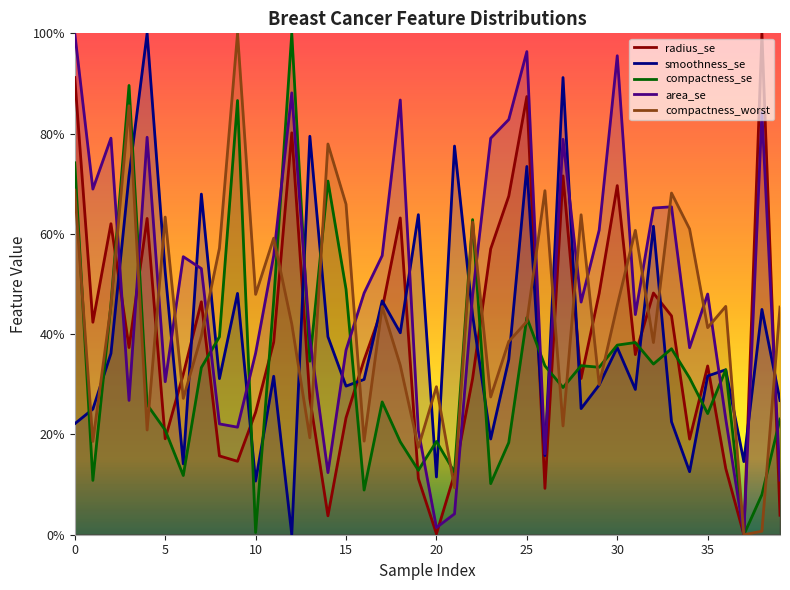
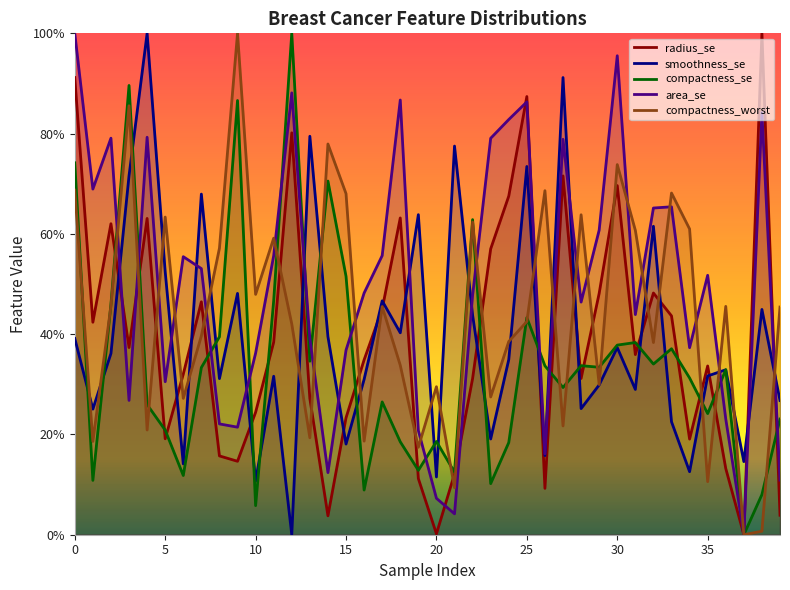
  {
    "radius_se": {
      "0": "91%",
      "5": "19%",
      "10": "24%",
      "15": "23%",
      "20": "0%",
      "25": "87%",
      "30": "70%",
      "35": "34%"
    },
    "smoothness_se": {
-     "0": "22%",
+     "0": "39%",
      "5": "52%",
      "10": "11%",
-     "15": "30%",
+     "15": "18%",
      "20": "12%",
      "25": "73%",
      "35": "32%"
    },
    "compactness_se": {
      "0": "74%",
      "5": "21%",
-     "10": "0%",
-     "15": "49%",
+     "10": "6%",
+     "15": "52%",
      "20": "19%",
      "25": "43%",
      "35": "24%"
    },
    "area_se": {
      "0": "100%",
      "5": "31%",
      "10": "36%",
      "15": "37%",
-     "20": "1%",
-     "25": "96%",
+     "20": "7%",
+     "25": "86%",
      "30": "96%",
-     "35": "48%"
+     "35": "52%"
    },
    "compactness_worst": {
      "0": "69%",
      "5": "63%",
      "10": "48%",
-     "15": "66%",
+     "15": "68%",
      "20": "30%",
      "25": "43%",
-     "30": "46%",
-     "35": "41%"
+     "30": "74%",
+     "35": "11%"
    }
  }
